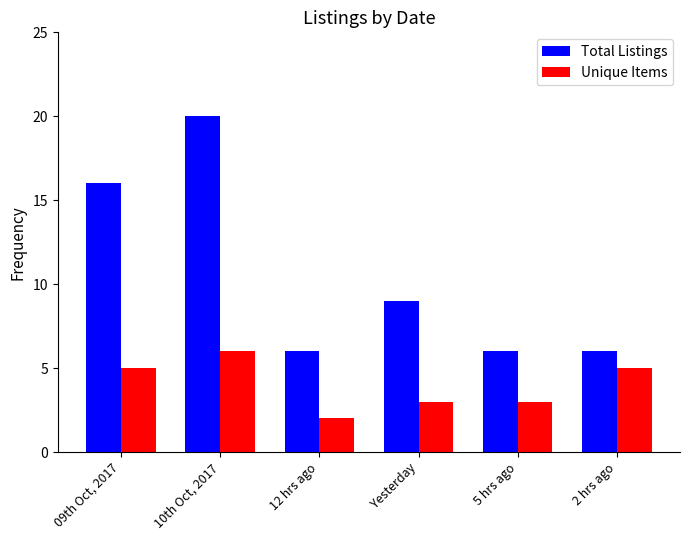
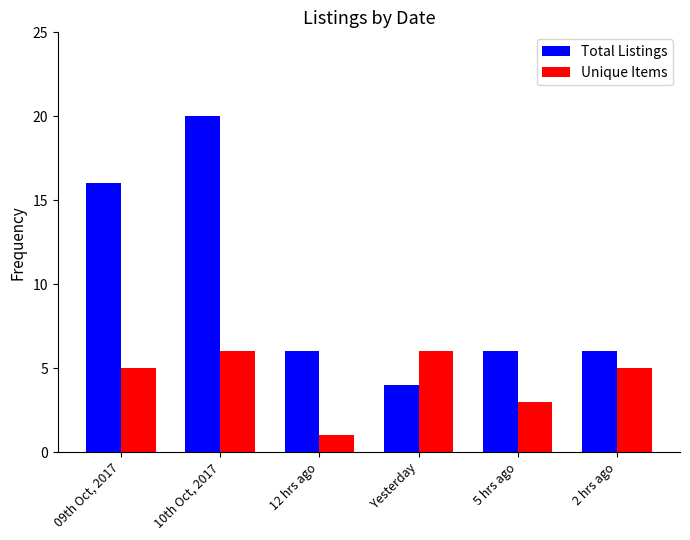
  {
    "Total Listings": {
      "09th Oct, 2017": 16,
      "10th Oct, 2017": 20,
      "12 hrs ago": 6,
-     "Yesterday": 9,
+     "Yesterday": 4,
      "5 hrs ago": 6,
      "2 hrs ago": 6
    },
    "Unique Items": {
      "09th Oct, 2017": 5,
      "10th Oct, 2017": 6,
-     "12 hrs ago": 2,
-     "Yesterday": 3,
+     "12 hrs ago": 1,
+     "Yesterday": 6,
      "5 hrs ago": 3,
      "2 hrs ago": 5
    }
  }
